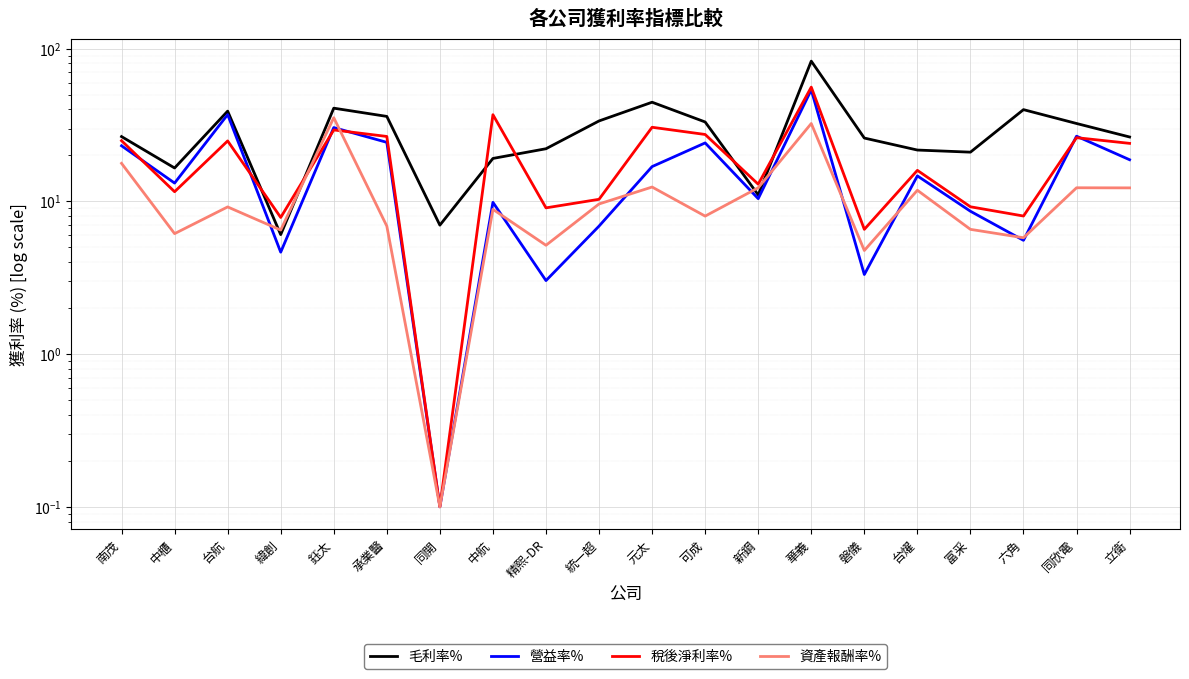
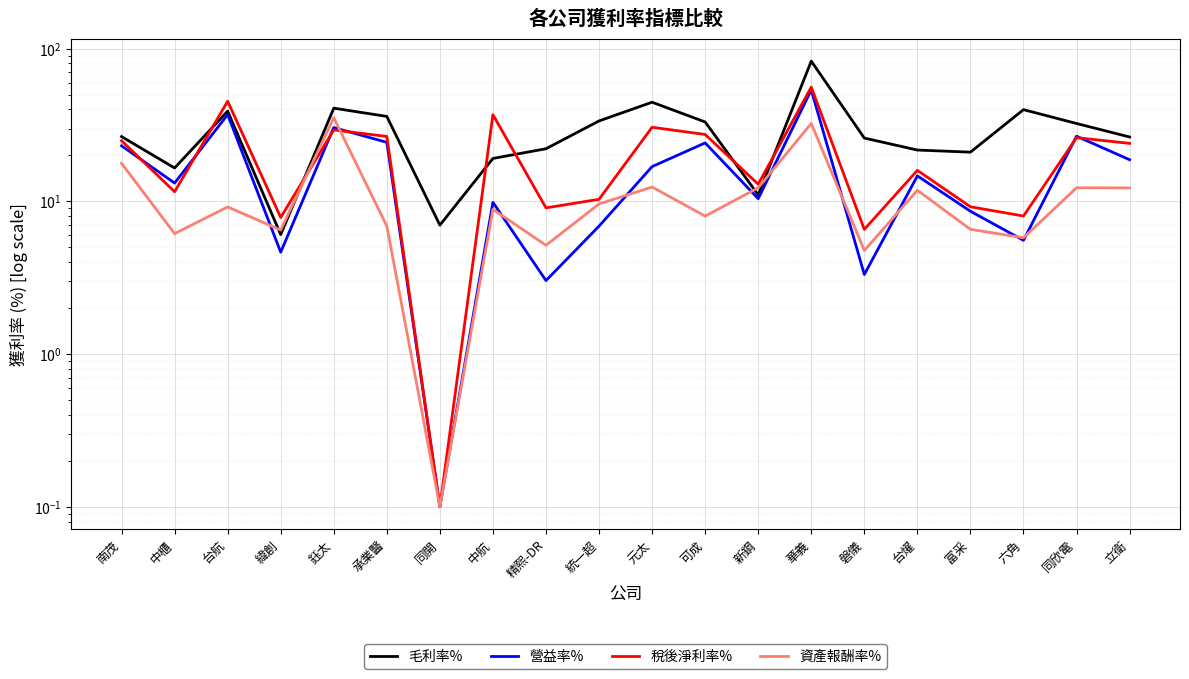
  {
    "毛利率%": {
      "南茂": 27,
      "中櫃": 17,
      "台航": 39,
      "緯創": 6,
      "鈺太": 41,
      "承業醫": 36,
      "同開": 7,
      "中航": 19,
      "精熙-DR": 22,
      "統一超": 34,
      "元太": 45,
      "可成": 33,
      "新鋼": 11,
      "華義": 80,
      "磐儀": 26,
      "台燿": 22,
      "富采": 21,
      "六角": 40,
      "同欣電": 32,
      "立衛": 26
    },
    "營益率%": {
      "南茂": 23,
      "中櫃": 13,
      "台航": 37,
      "緯創": 4.6,
      "承業醫": 24,
      "中航": 10,
      "精熙-DR": 3,
      "統一超": 7,
      "元太": 17,
      "可成": 24,
      "新鋼": 10,
      "華義": 54,
      "磐儀": 3.3,
      "台燿": 15,
      "富采": 9,
      "六角": 5.6,
      "立衛": 19
    },
    "稅後淨利率%": {
      "南茂": 25,
      "中櫃": 12,
-     "台航": 25,
+     "台航": 45,
      "緯創": 8,
      "承業醫": 27,
      "中航": 37,
      "精熙-DR": 9,
      "統一超": 10,
      "元太": 31,
      "可成": 27,
      "新鋼": 13,
      "華義": 56,
      "磐儀": 6.6,
      "台燿": 16,
      "富采": 9,
      "六角": 8,
      "立衛": 24
    },
    "資產報酬率%": {
      "南茂": 18,
      "中櫃": 6,
      "台航": 9,
      "緯創": 6.5,
      "鈺太": 35,
      "承業醫": 7,
      "中航": 9,
      "精熙-DR": 5,
      "統一超": 10,
      "元太": 12,
      "可成": 8,
      "新鋼": 12,
      "華義": 32,
      "磐儀": 4.8,
      "台燿": 12,
      "富采": 6.6,
      "六角": 5.8,
      "同欣電": 12,
      "立衛": 12
    }
  }
